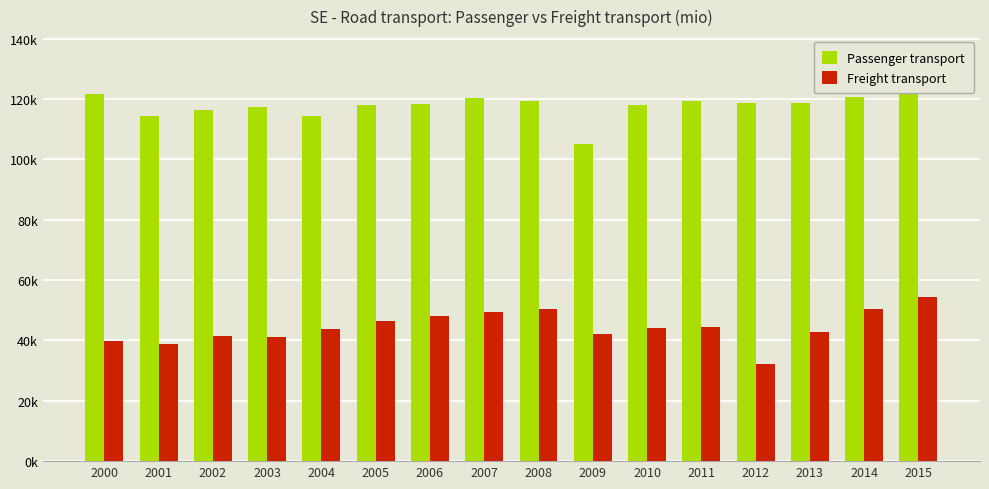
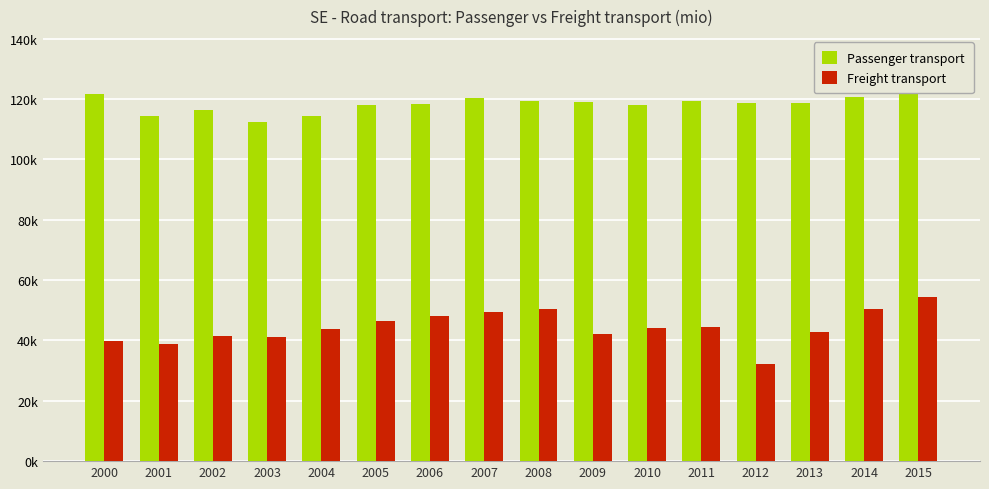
  {
    "Passenger transport": {
      "2000": 122000,
      "2001": 115000,
      "2002": 117000,
-     "2003": 117000,
+     "2003": 112000,
      "2004": 114000,
      "2005": 118000,
      "2006": 118000,
      "2007": 121000,
      "2008": 119000,
-     "2009": 105000,
+     "2009": 119000,
      "2010": 118000,
      "2011": 119000,
      "2012": 119000,
      "2013": 119000,
      "2014": 121000
    },
    "Freight transport": {
      "2000": 40000,
      "2001": 39000,
      "2002": 41000,
      "2003": 41000,
      "2004": 44000,
      "2005": 46000,
      "2006": 48000,
      "2007": 49000,
      "2008": 50000,
      "2009": 42000,
      "2010": 44000,
      "2011": 45000,
      "2012": 32000,
      "2013": 43000,
      "2014": 51000,
      "2015": 54000
    }
  }
